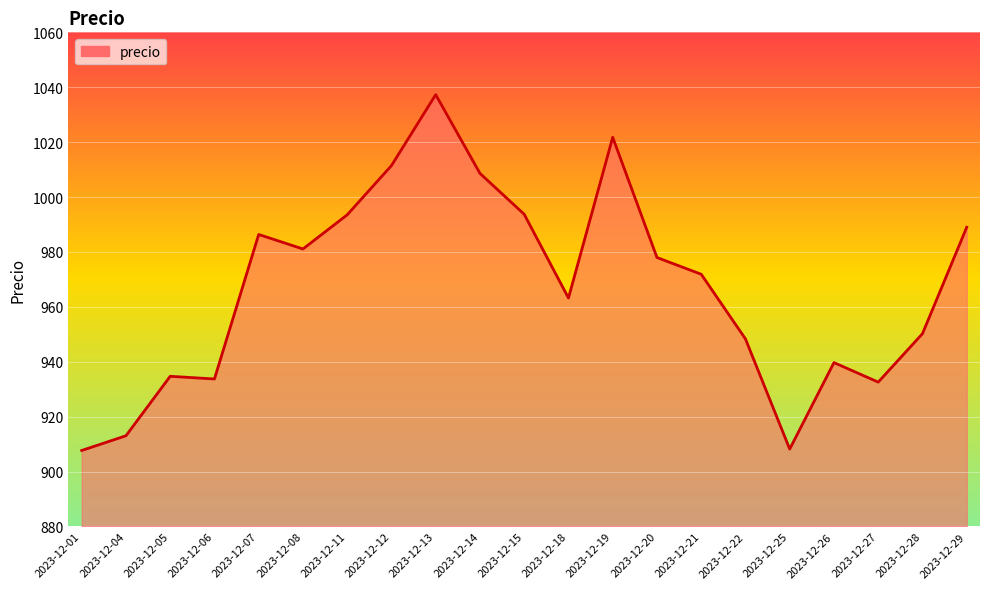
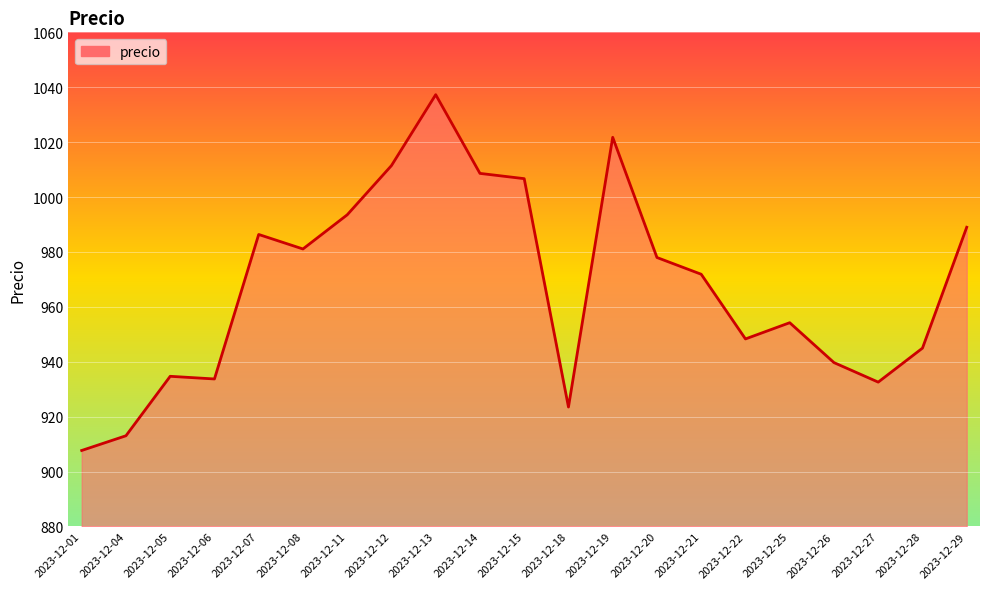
  {
    "2023-12-01": 908,
    "2023-12-04": 913,
    "2023-12-05": 935,
    "2023-12-06": 934,
    "2023-12-07": 986,
    "2023-12-08": 981,
    "2023-12-11": 994,
    "2023-12-12": 1011,
    "2023-12-13": 1037,
    "2023-12-14": 1009,
-   "2023-12-15": 994,
-   "2023-12-18": 963,
+   "2023-12-15": 1007,
+   "2023-12-18": 924,
    "2023-12-19": 1022,
    "2023-12-20": 978,
    "2023-12-21": 972,
    "2023-12-22": 948,
-   "2023-12-25": 908,
+   "2023-12-25": 954,
    "2023-12-26": 940,
    "2023-12-27": 933,
-   "2023-12-28": 950,
+   "2023-12-28": 945,
    "2023-12-29": 989
  }
